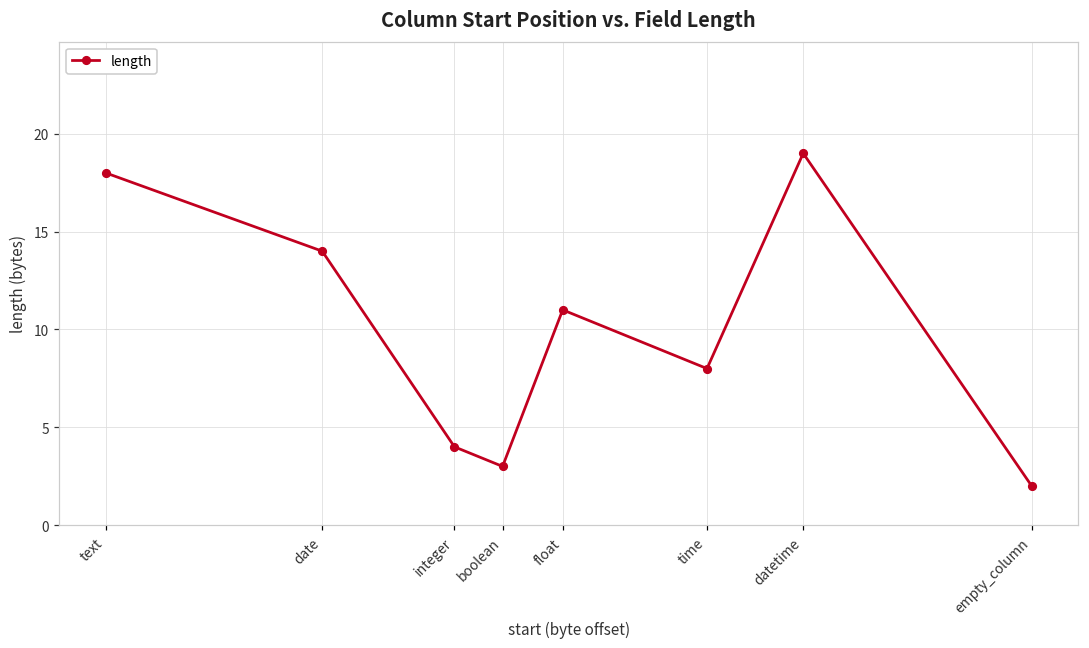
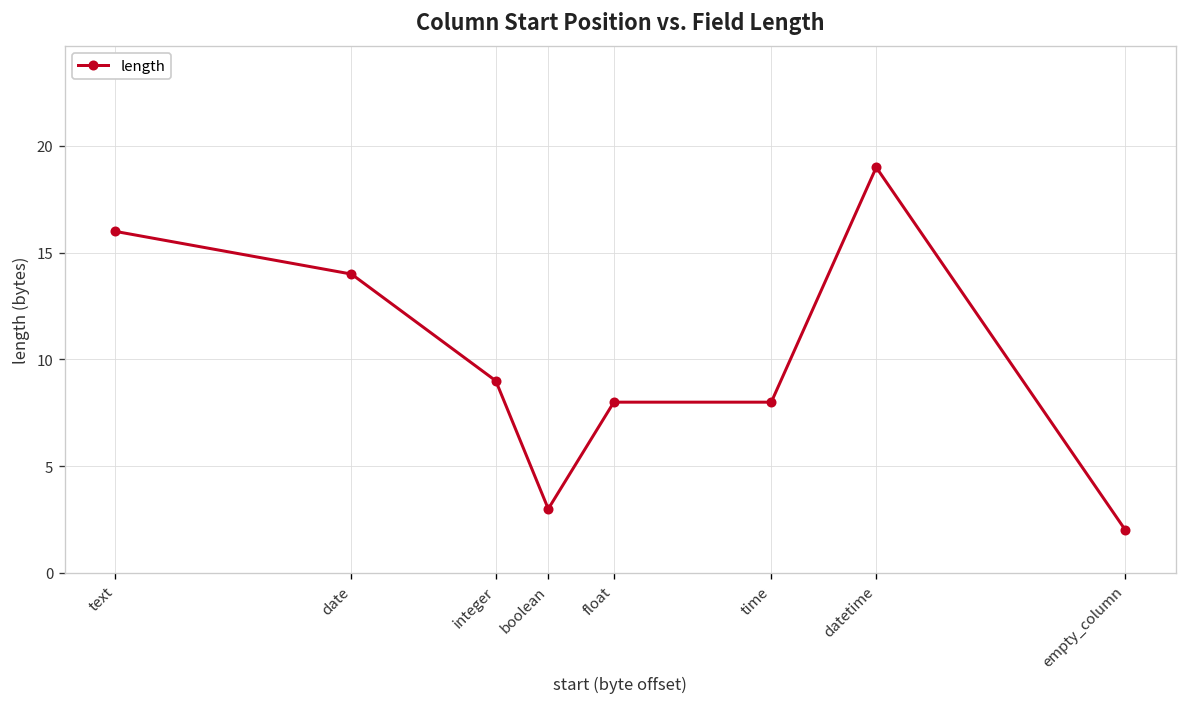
  {
-   "text": 18,
+   "text": 16,
    "date": 14,
-   "integer": 4,
+   "integer": 9,
    "boolean": 3,
-   "float": 11,
+   "float": 8,
    "time": 8,
    "datetime": 19,
    "empty_column": 2
  }
